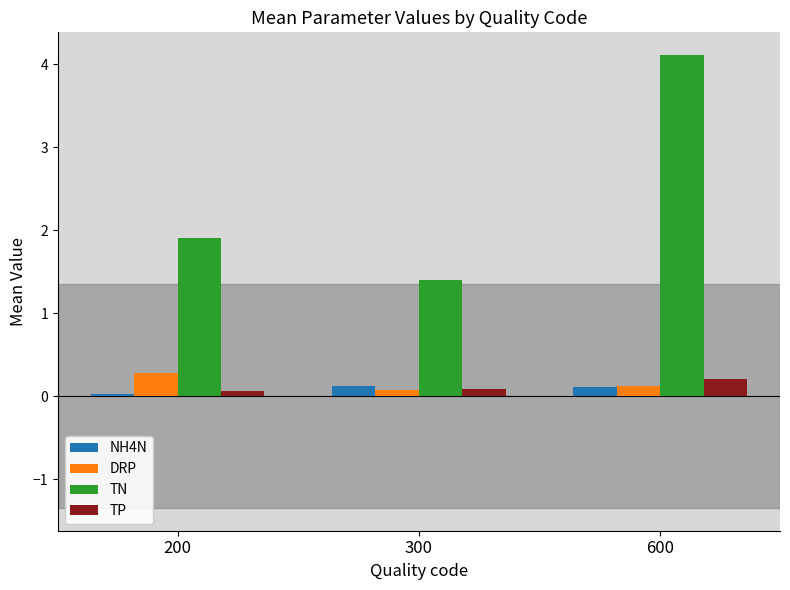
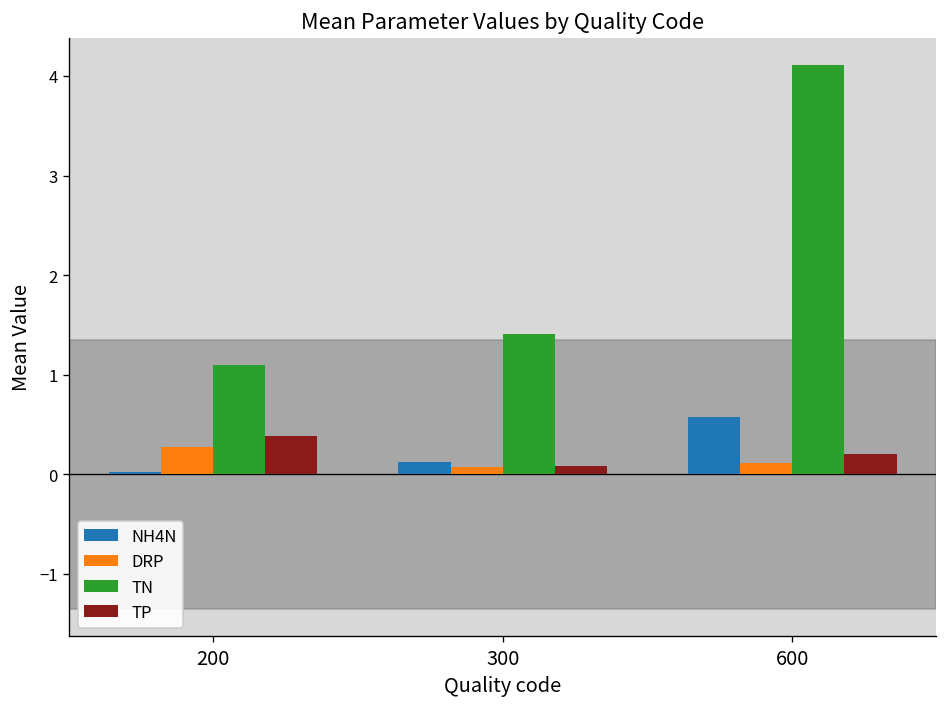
  {
    "NH4N": {
      "300": 0.1,
-     "600": 0.1
+     "600": 0.6
    },
    "DRP": {
      "200": 0.3,
      "300": 0.1,
      "600": 0.1
    },
    "TN": {
-     "200": 1.9,
+     "200": 1.1,
      "300": 1.4,
      "600": 4.1
    },
    "TP": {
-     "200": 0.1,
+     "200": 0.4,
      "300": 0.1,
      "600": 0.2
    }
  }
